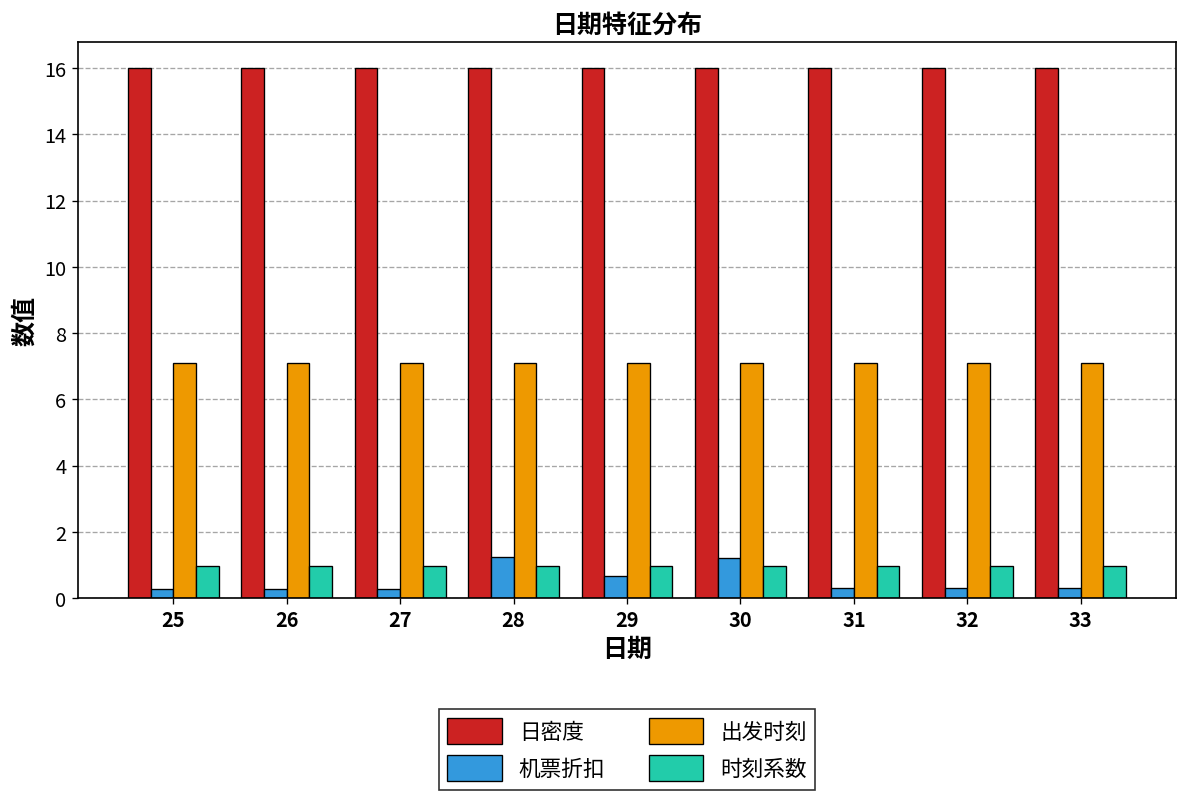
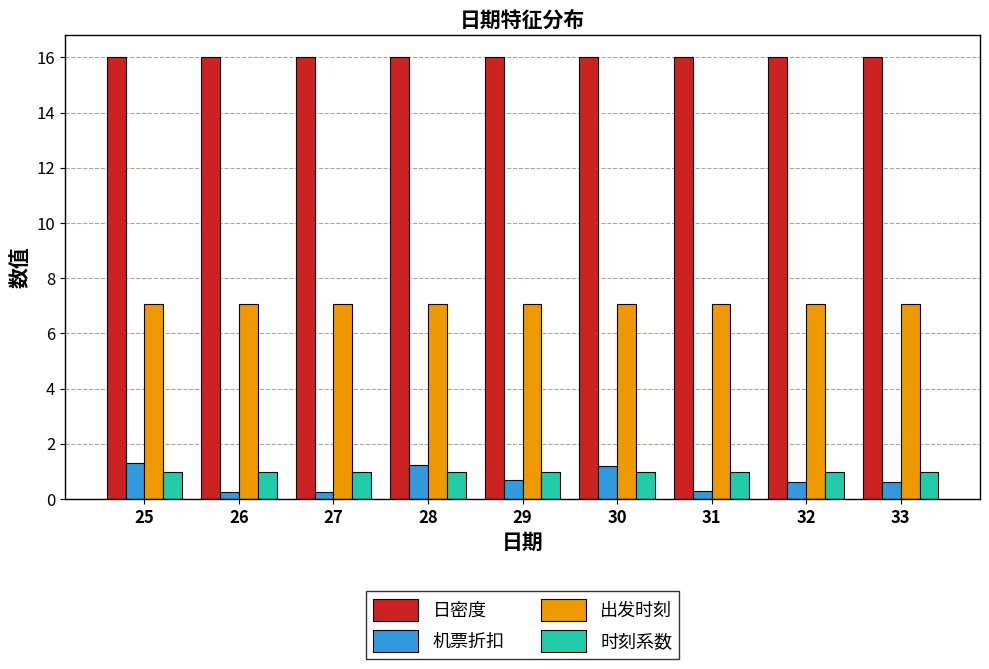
  {
    "日密度": {
      "25": 16.0,
      "26": 16.0,
      "27": 16.0,
      "28": 16.0,
      "29": 16.0,
      "30": 16.0,
      "31": 16.0,
      "32": 16.0,
      "33": 16.0
    },
    "机票折扣": {
-     "25": 0.3,
+     "25": 1.3,
      "26": 0.3,
      "27": 0.3,
      "28": 1.2,
      "29": 0.7,
      "30": 1.2,
      "31": 0.3,
-     "32": 0.3,
-     "33": 0.3
+     "32": 0.6,
+     "33": 0.6
    },
    "出发时刻": {
      "25": 7.1,
      "26": 7.1,
      "27": 7.1,
      "28": 7.1,
      "29": 7.1,
      "30": 7.1,
      "31": 7.1,
      "32": 7.1,
      "33": 7.1
    },
    "时刻系数": {
      "25": 1.0,
      "26": 1.0,
      "27": 1.0,
      "28": 1.0,
      "29": 1.0,
      "30": 1.0,
      "31": 1.0,
      "32": 1.0,
      "33": 1.0
    }
  }
